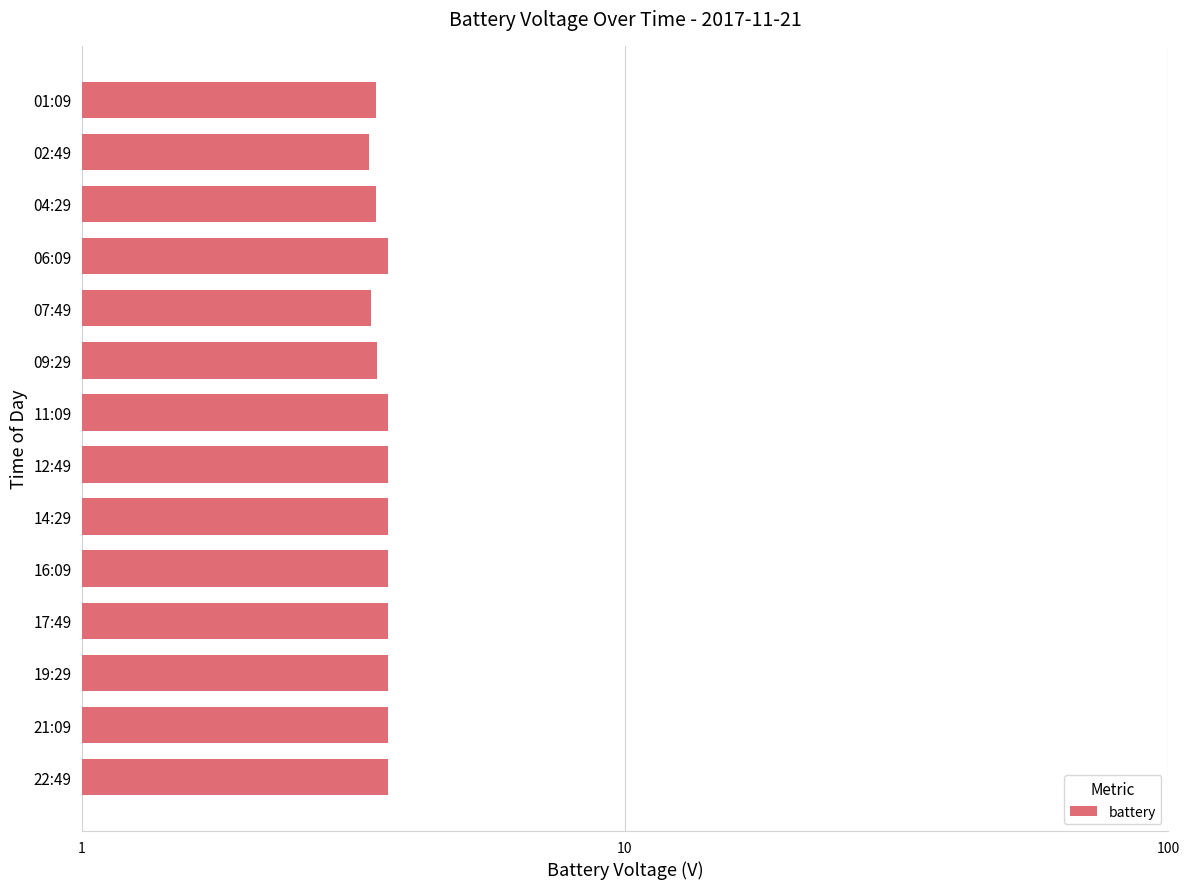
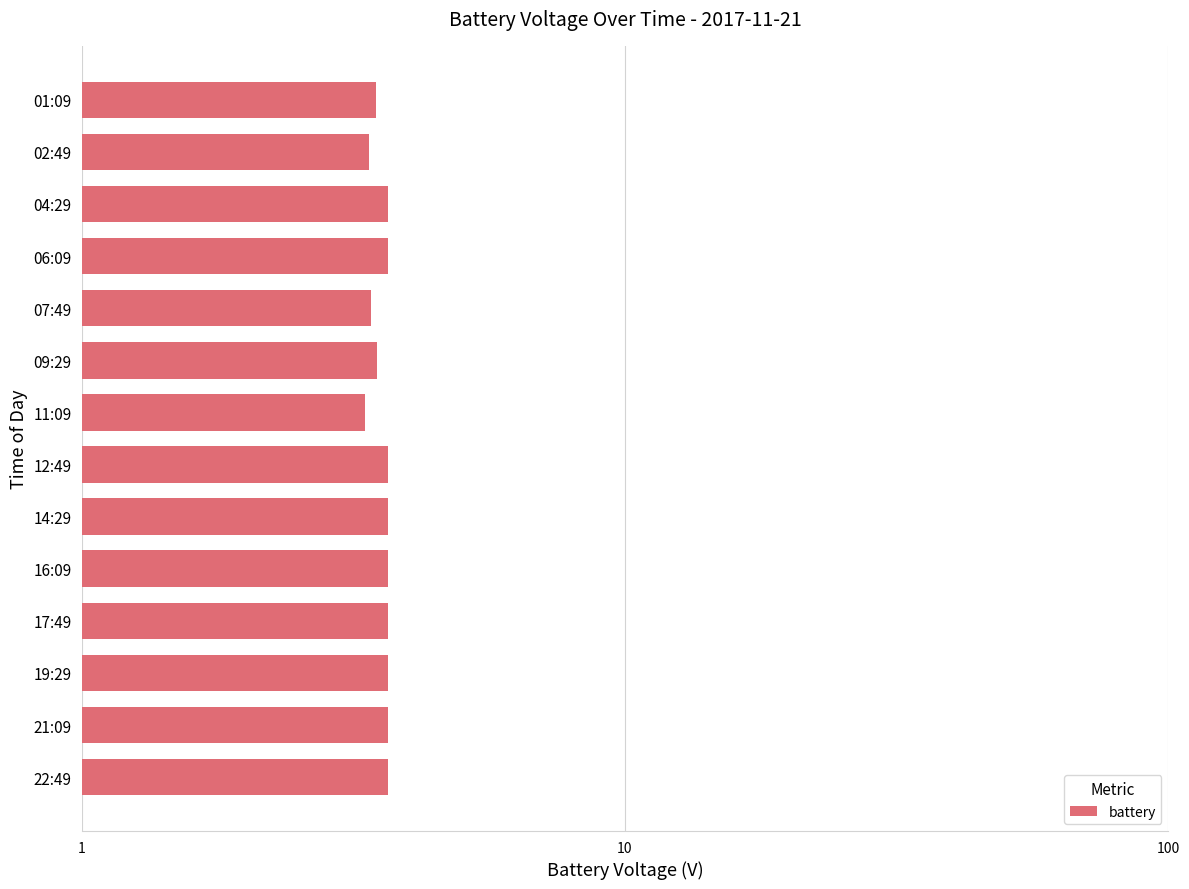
  {
    "01:09": 3.5,
    "02:49": 3.4,
-   "04:29": 3.5,
+   "04:29": 3.7,
    "06:09": 3.7,
    "07:49": 3.4,
    "09:29": 3.5,
-   "11:09": 3.7,
+   "11:09": 3.3,
    "12:49": 3.7,
    "14:29": 3.7,
    "16:09": 3.7,
    "17:49": 3.7,
    "19:29": 3.7,
    "21:09": 3.7,
    "22:49": 3.7
  }
